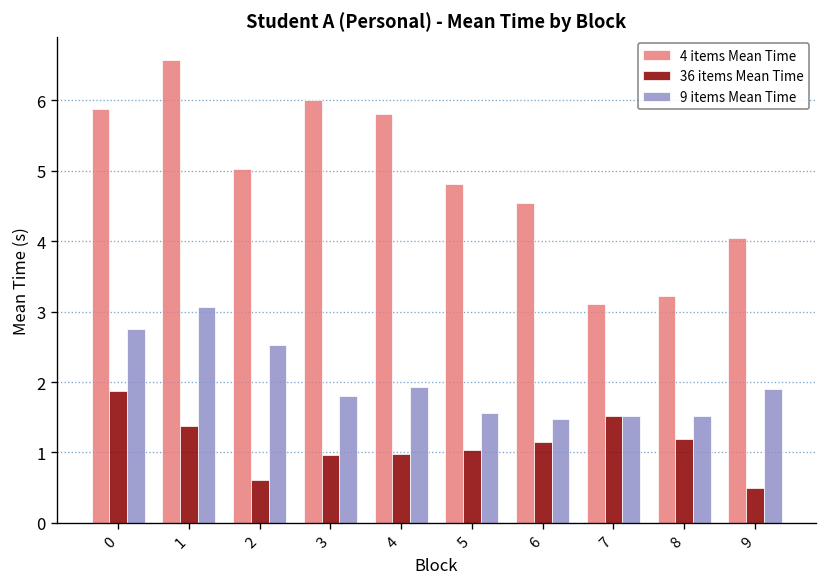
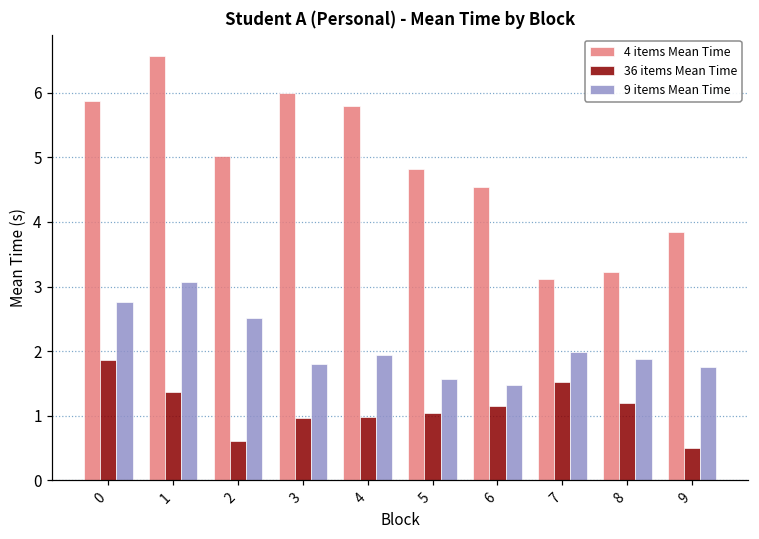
  {
    "4 items Mean Time": {
      "0": 5.9,
      "1": 6.6,
      "2": 5.0,
      "3": 6.0,
      "4": 5.8,
      "5": 4.8,
      "6": 4.5,
      "7": 3.1,
      "8": 3.2,
-     "9": 4.0
+     "9": 3.8
    },
    "36 items Mean Time": {
      "0": 1.9,
      "1": 1.4,
      "2": 0.6,
      "3": 1.0,
      "4": 1.0,
      "5": 1.0,
      "6": 1.2,
      "7": 1.5,
      "8": 1.2,
      "9": 0.5
    },
    "9 items Mean Time": {
      "0": 2.8,
      "1": 3.1,
      "2": 2.5,
      "3": 1.8,
      "4": 1.9,
      "5": 1.6,
      "6": 1.5,
-     "7": 1.5,
-     "8": 1.5,
-     "9": 1.9
+     "7": 2.0,
+     "8": 1.9,
+     "9": 1.7
    }
  }
